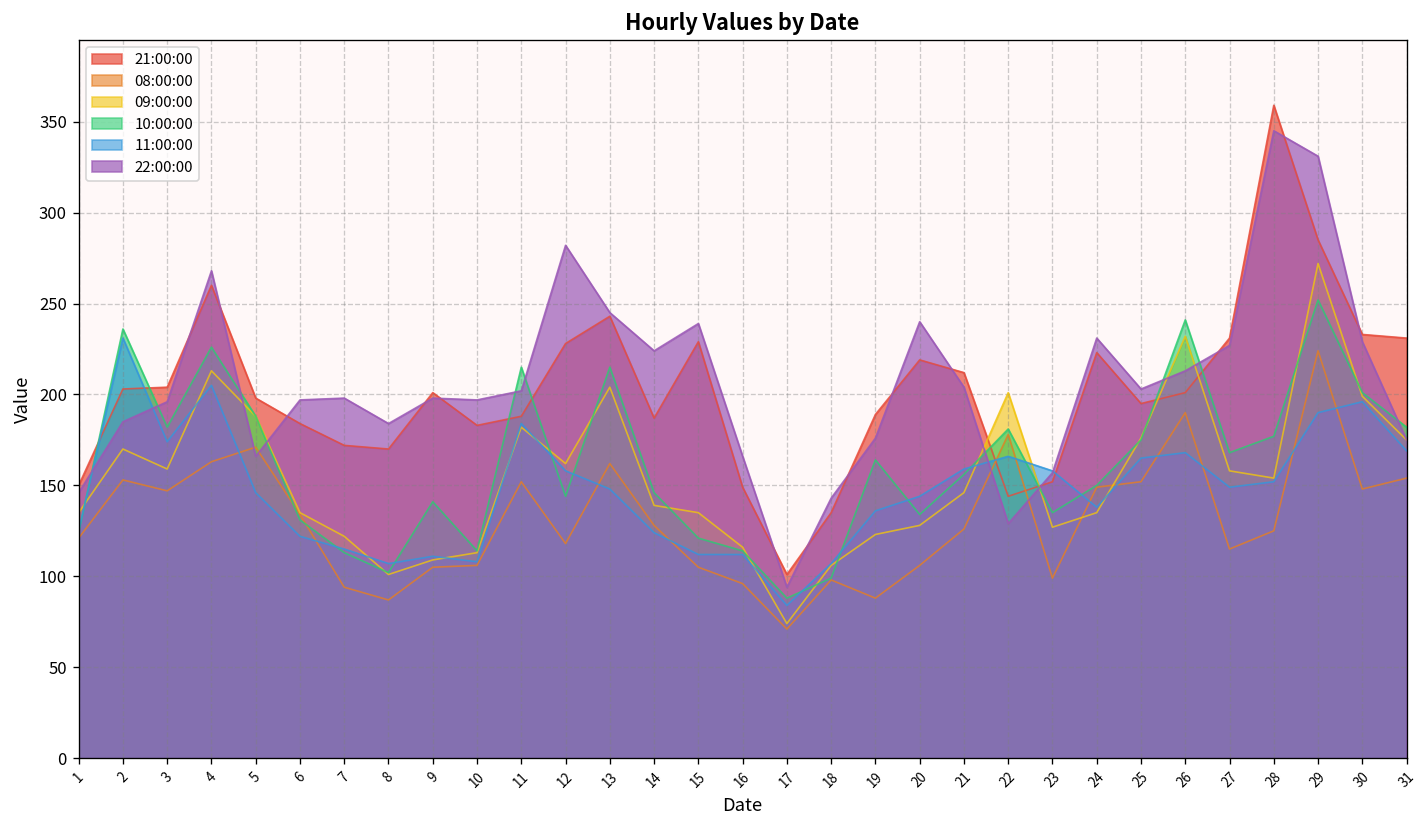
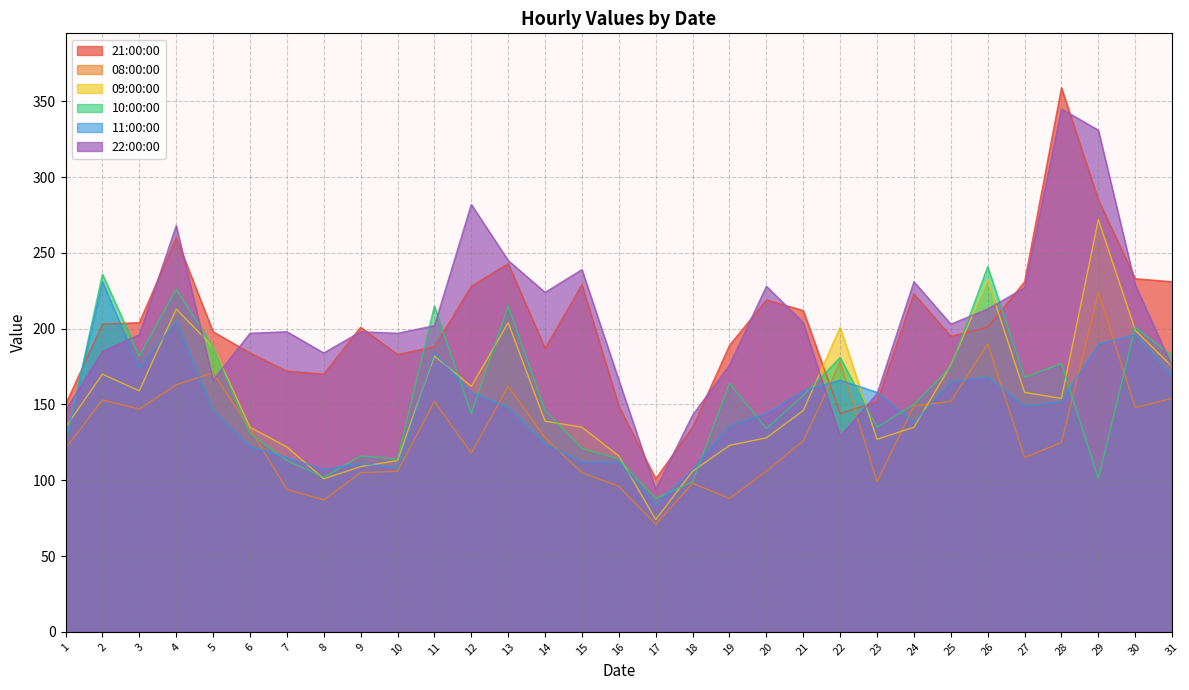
  {
    "09:00:00": {
      "1": 135,
      "2": 170,
      "3": 159,
      "4": 213,
      "7": 122,
      "9": 109,
      "11": 182,
      "12": 162,
      "13": 204,
      "14": 139,
      "15": 135,
      "16": 116,
      "17": 74,
      "19": 123,
      "20": 128,
      "21": 146,
      "22": 201,
      "23": 127,
      "24": 135,
      "26": 232,
      "27": 158,
      "28": 154,
      "29": 272,
      "30": 199
    },
    "10:00:00": {
      "2": 236,
      "3": 182,
      "4": 226,
      "6": 131,
      "7": 113,
-     "9": 141,
+     "9": 116,
      "11": 215,
      "12": 144,
      "13": 215,
      "14": 146,
      "15": 121,
      "16": 114,
      "17": 88,
      "19": 164,
      "20": 134,
      "21": 156,
      "22": 181,
      "23": 135,
      "26": 241,
      "27": 168,
      "28": 177,
-     "29": 252,
+     "29": 101,
      "30": 201,
      "31": 182
    },
    "11:00:00": {
      "2": 231,
      "3": 174,
      "4": 205,
      "5": 146,
      "6": 122,
      "7": 115,
      "8": 107,
      "9": 111,
      "10": 108,
      "11": 184,
      "12": 158,
      "13": 148,
      "14": 124,
      "15": 112,
      "16": 112,
      "17": 84,
      "19": 136,
      "20": 144,
      "21": 159,
      "22": 166,
      "24": 138,
      "25": 165,
      "26": 168,
      "27": 149,
      "28": 152,
      "29": 190,
      "30": 196,
      "31": 169
    },
    "22:00:00": {
      "1": 146,
      "2": 185,
      "3": 196,
      "4": 268,
      "5": 166,
      "6": 197,
      "7": 198,
      "8": 184,
      "9": 198,
      "10": 197,
      "11": 202,
      "12": 282,
      "13": 245,
      "14": 224,
      "15": 239,
      "16": 166,
      "17": 94,
      "18": 143,
      "19": 176,
-     "20": 240,
+     "20": 228,
      "21": 204,
      "22": 129,
      "24": 231,
      "25": 203,
      "26": 213,
      "27": 227,
      "28": 345,
      "29": 331,
      "30": 229
    }
  }
